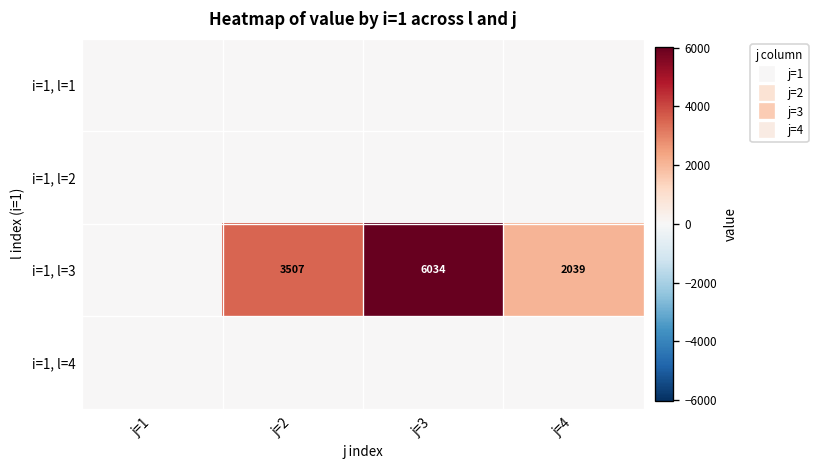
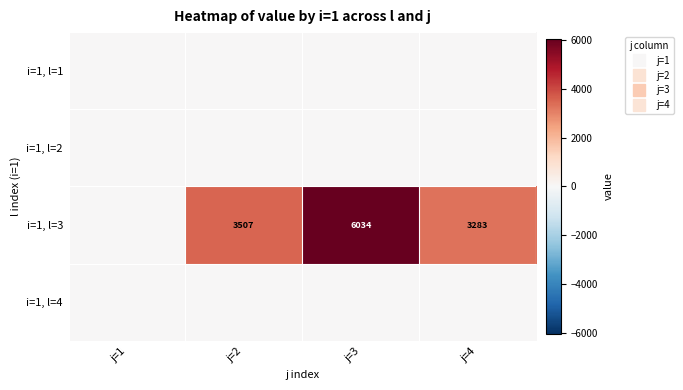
  {
    "i=1, l=3": {
      "j=2": 3507,
      "j=3": 6034,
-     "j=4": 2039
+     "j=4": 3283
    }
  }
